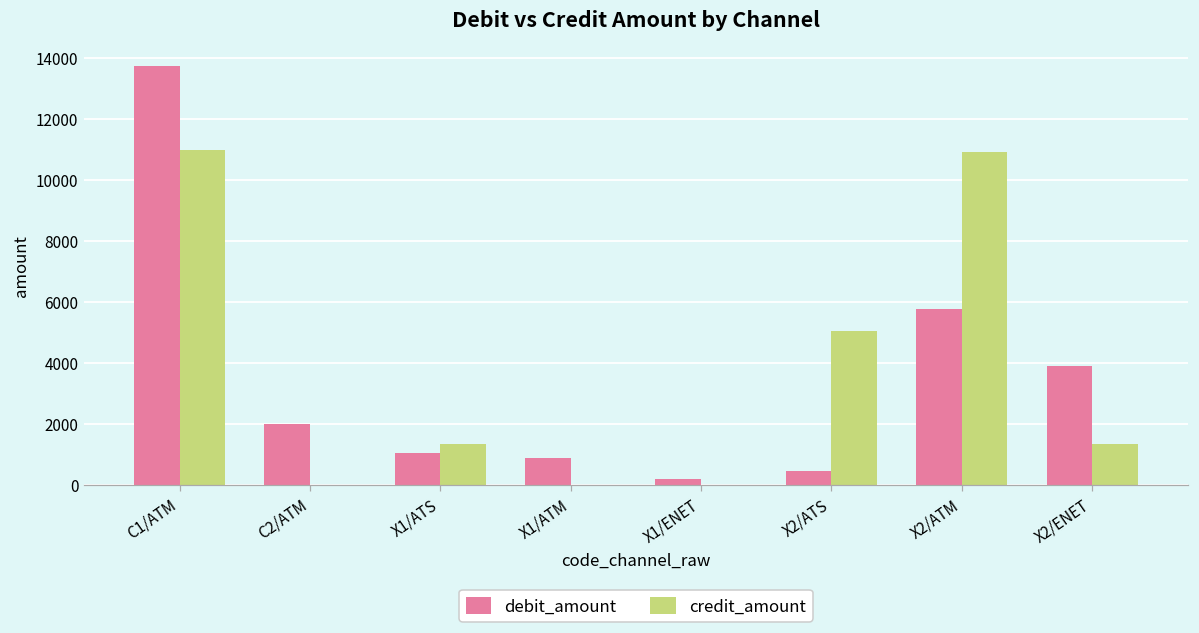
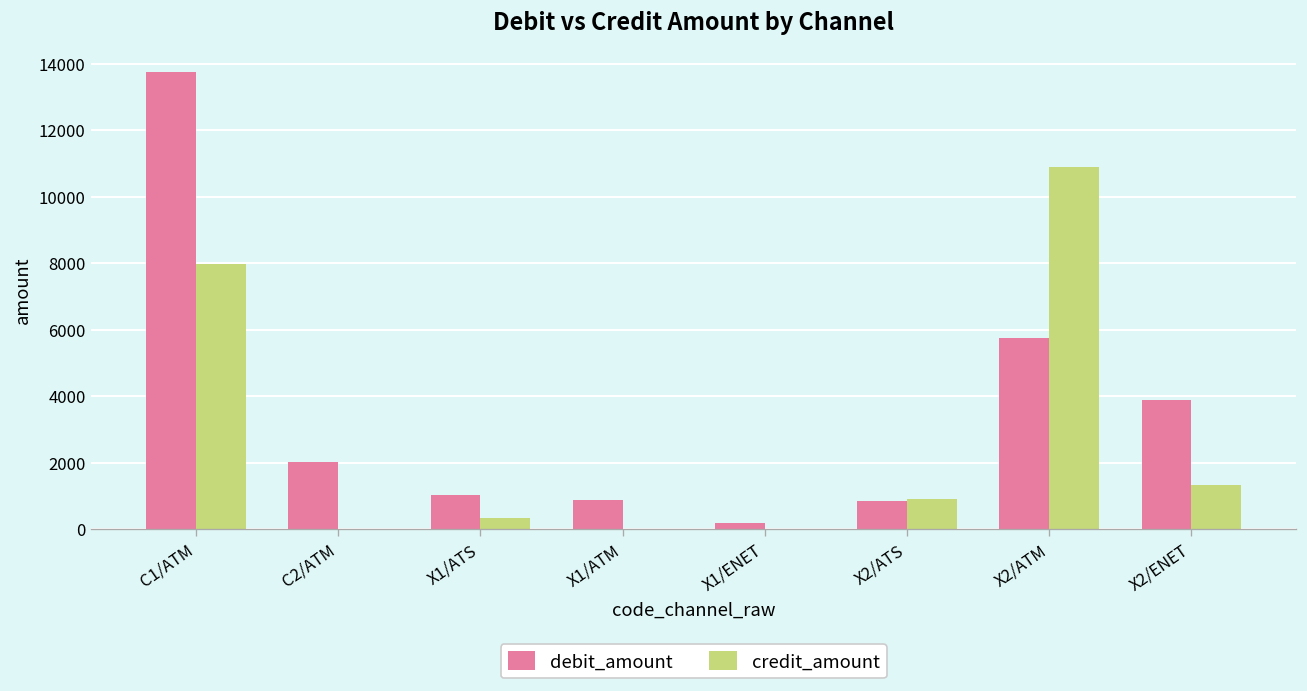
  {
    "debit_amount": {
      "C1/ATM": 13700,
      "C2/ATM": 2000,
      "X1/ATS": 1000,
      "X1/ATM": 900,
      "X1/ENET": 200,
-     "X2/ATS": 400,
+     "X2/ATS": 800,
      "X2/ATM": 5800,
      "X2/ENET": 3900
    },
    "credit_amount": {
-     "C1/ATM": 11000,
+     "C1/ATM": 8000,
      "C2/ATM": 0,
-     "X1/ATS": 1300,
+     "X1/ATS": 300,
      "X1/ATM": 0,
      "X1/ENET": 0,
-     "X2/ATS": 5000,
+     "X2/ATS": 900,
      "X2/ATM": 10900,
      "X2/ENET": 1300
    }
  }
